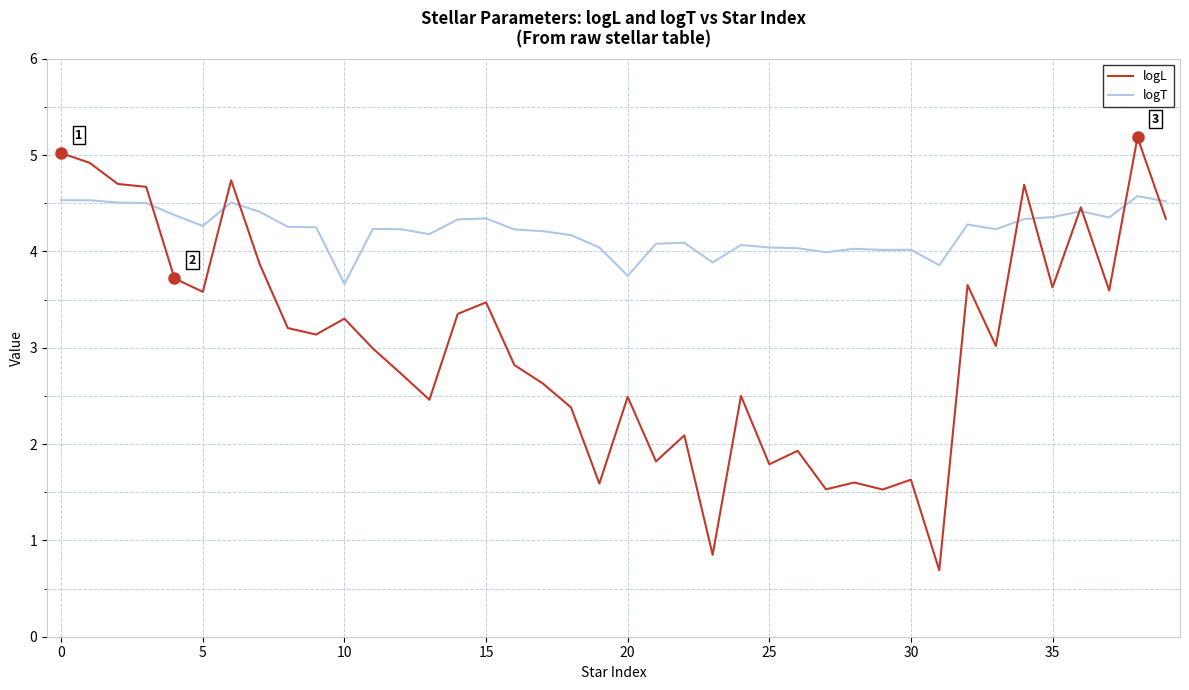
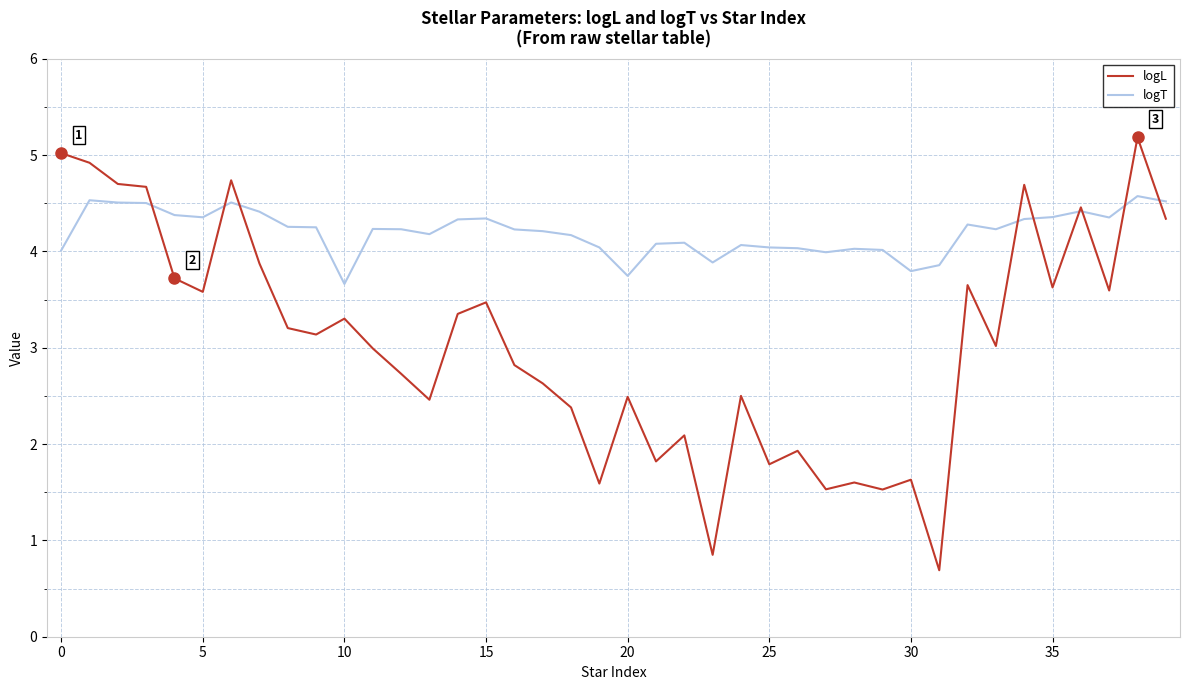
  {
    "logT": {
-     "0": 4.5,
-     "5": 4.3,
+     "0": 4.0,
+     "5": 4.4,
      "10": 3.7,
      "15": 4.3,
      "20": 3.7,
      "25": 4.0,
-     "30": 4.0,
+     "30": 3.8,
      "35": 4.4
    }
  }
